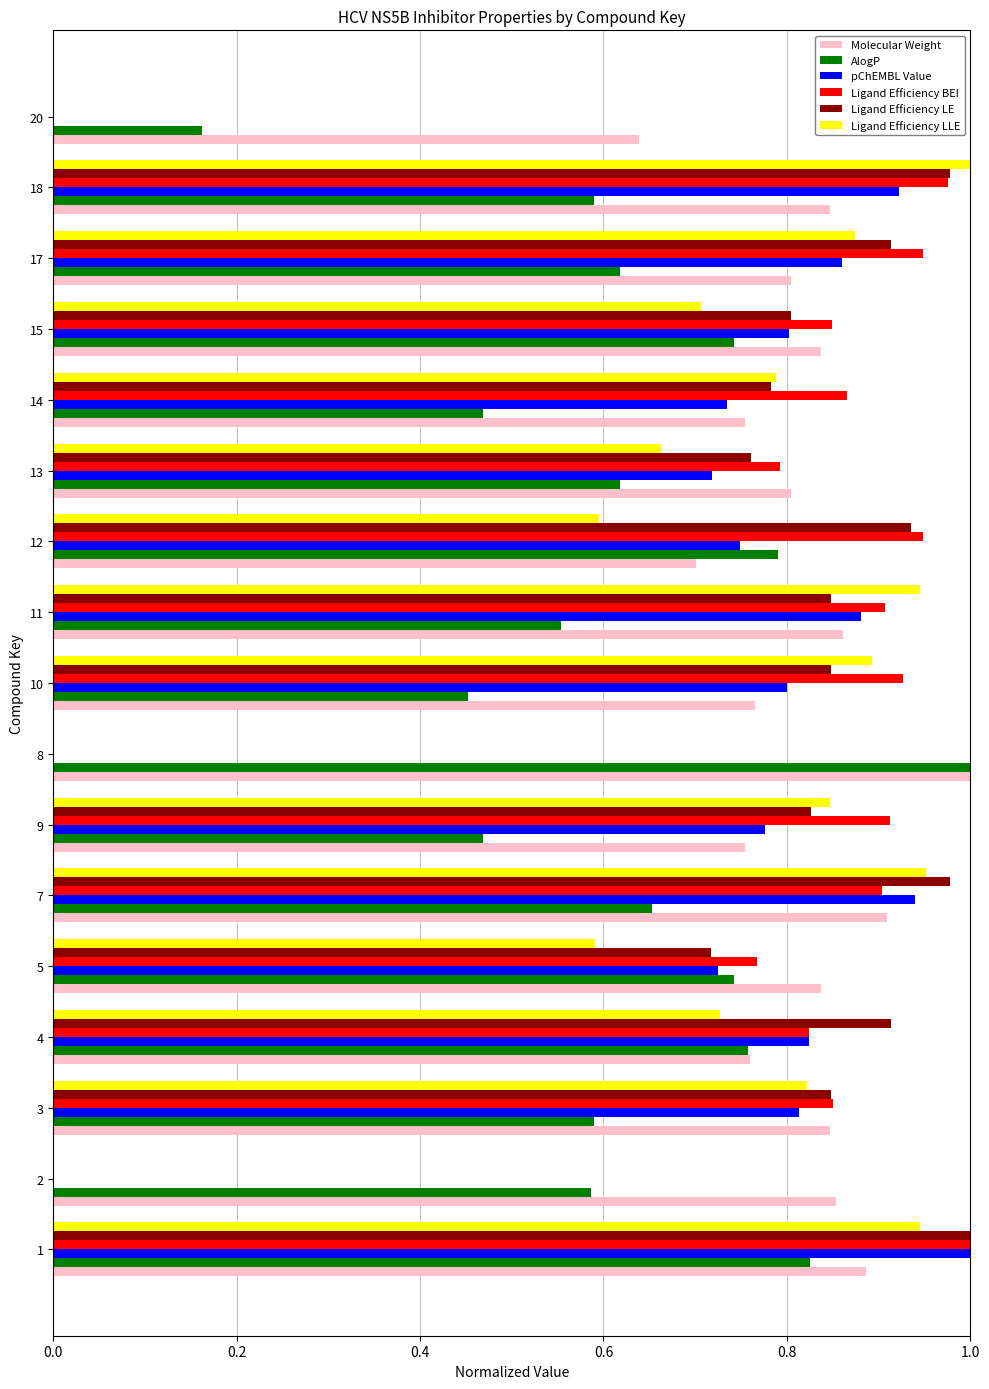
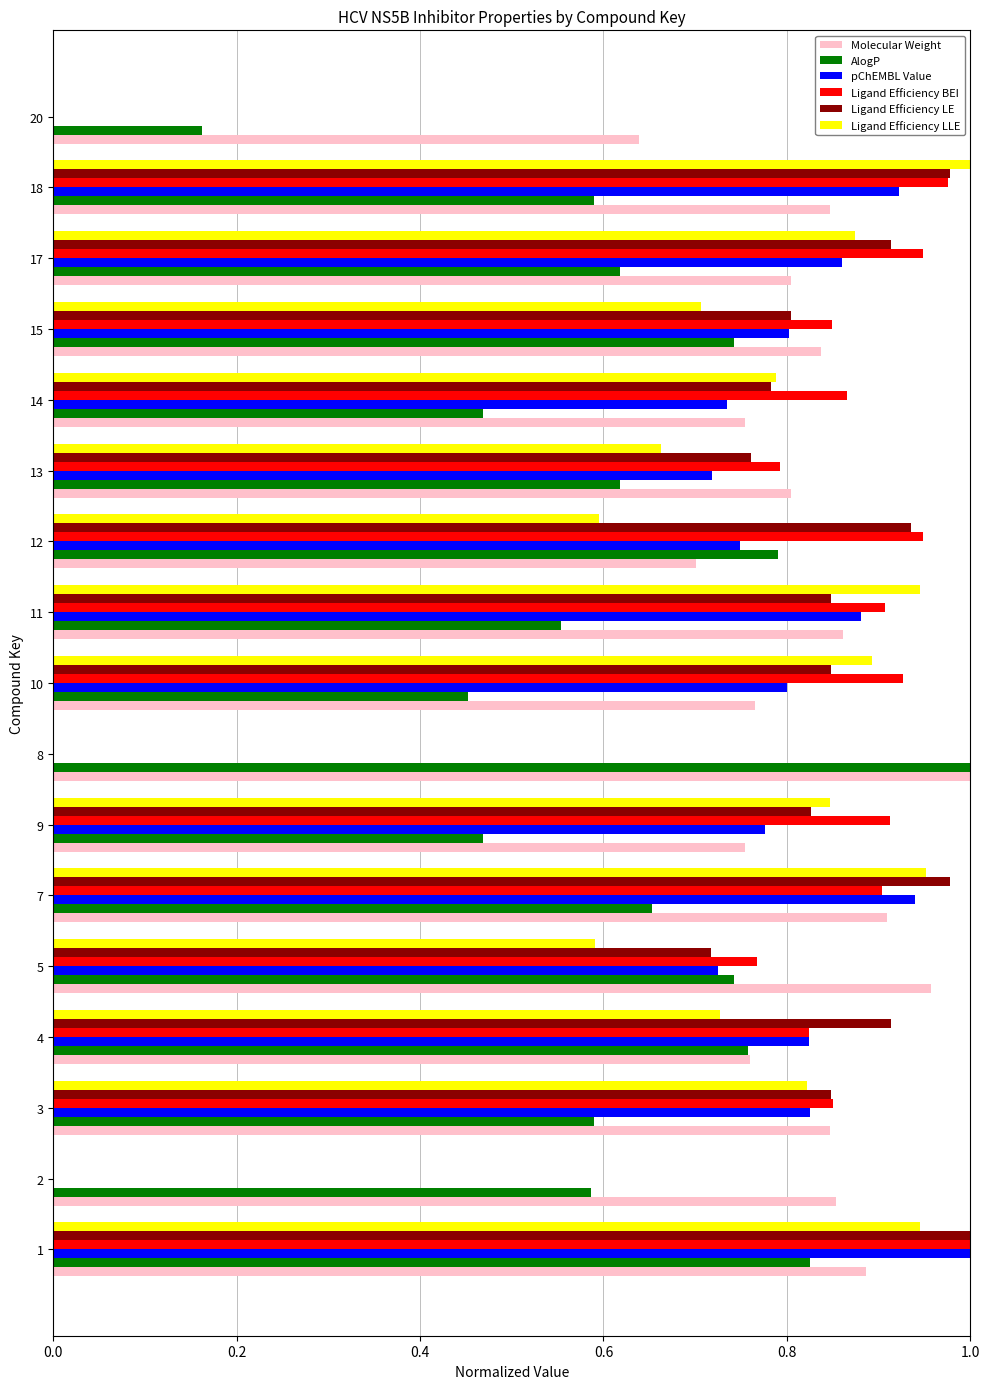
  {
    "Molecular Weight": {
      "20": 0.64,
      "18": 0.85,
      "17": 0.80,
      "15": 0.84,
      "14": 0.75,
      "13": 0.80,
      "12": 0.70,
      "11": 0.86,
      "10": 0.77,
      "8": 1.00,
      "9": 0.75,
      "7": 0.91,
-     "5": 0.84,
+     "5": 0.96,
      "4": 0.76,
      "3": 0.85,
      "2": 0.85,
      "1": 0.89
    },
    "AlogP": {
      "20": 0.16,
      "18": 0.59,
      "17": 0.62,
      "15": 0.74,
      "14": 0.47,
      "13": 0.62,
      "12": 0.79,
      "11": 0.55,
      "10": 0.45,
      "8": 1.00,
      "9": 0.47,
      "7": 0.65,
      "5": 0.74,
      "4": 0.76,
      "3": 0.59,
      "2": 0.59,
      "1": 0.82
    },
    "pChEMBL Value": {
      "20": 0.00,
      "18": 0.92,
      "17": 0.86,
      "15": 0.80,
      "14": 0.74,
      "13": 0.72,
      "12": 0.75,
      "11": 0.88,
      "10": 0.80,
      "8": 0.00,
      "9": 0.78,
      "7": 0.94,
      "5": 0.73,
      "4": 0.82,
-     "3": 0.81,
+     "3": 0.83,
      "2": 0.00,
      "1": 1.00
    },
    "Ligand Efficiency BEI": {
      "20": 0.00,
      "18": 0.98,
      "17": 0.95,
      "15": 0.85,
      "14": 0.87,
      "13": 0.79,
      "12": 0.95,
      "11": 0.91,
      "10": 0.93,
      "8": 0.00,
      "9": 0.91,
      "7": 0.90,
      "5": 0.77,
      "4": 0.82,
      "3": 0.85,
      "2": 0.00,
      "1": 1.00
    },
    "Ligand Efficiency LE": {
      "20": 0.00,
      "18": 0.98,
      "17": 0.91,
      "15": 0.80,
      "14": 0.78,
      "13": 0.76,
      "12": 0.93,
      "11": 0.85,
      "10": 0.85,
      "8": 0.00,
      "9": 0.83,
      "7": 0.98,
      "5": 0.72,
      "4": 0.91,
      "3": 0.85,
      "2": 0.00,
      "1": 1.00
    },
    "Ligand Efficiency LLE": {
      "20": 0.00,
      "18": 1.00,
      "17": 0.87,
      "15": 0.71,
      "14": 0.79,
      "13": 0.66,
      "12": 0.60,
      "11": 0.95,
      "10": 0.89,
      "8": 0.00,
      "9": 0.85,
      "7": 0.95,
      "5": 0.59,
      "4": 0.73,
      "3": 0.82,
      "2": 0.00,
      "1": 0.95
    }
  }
